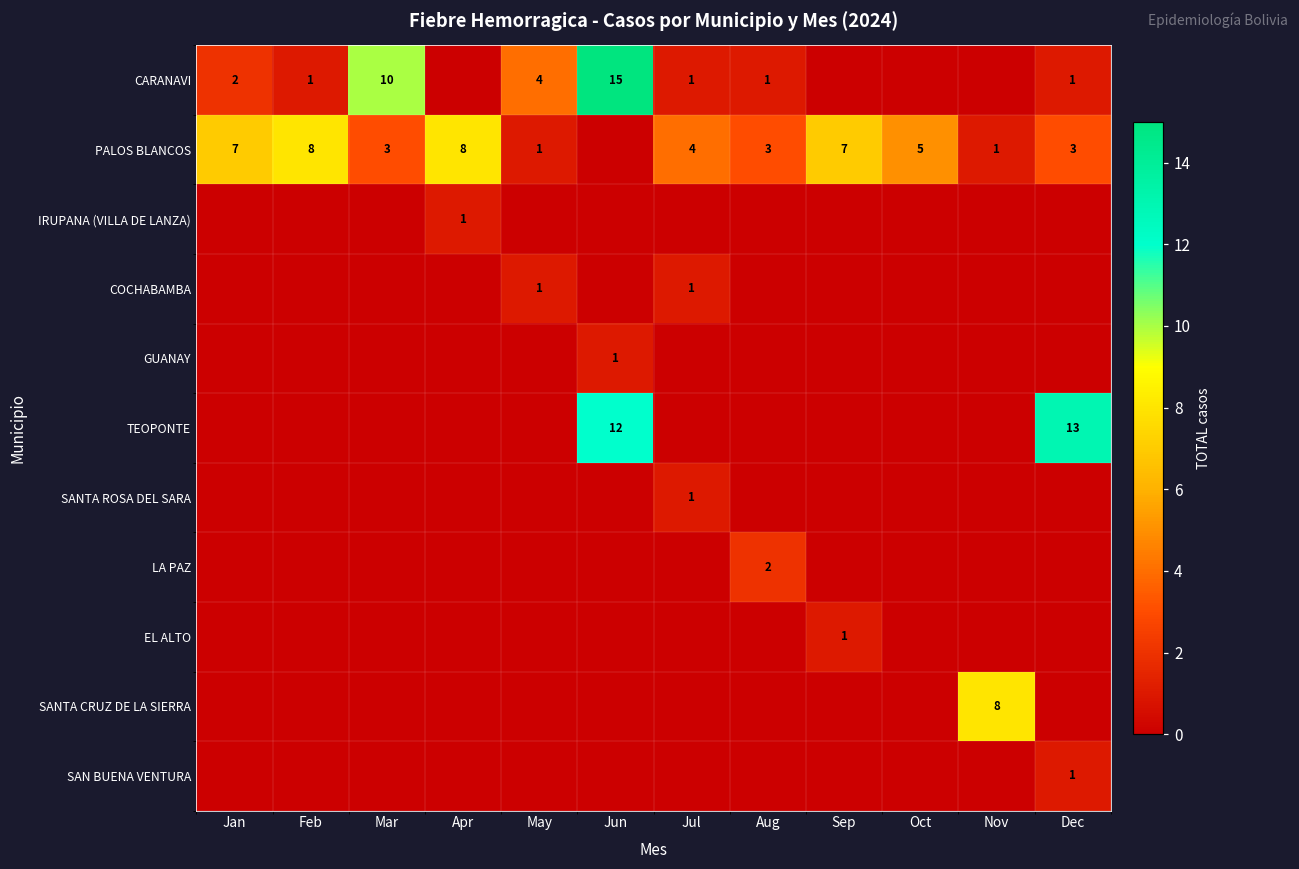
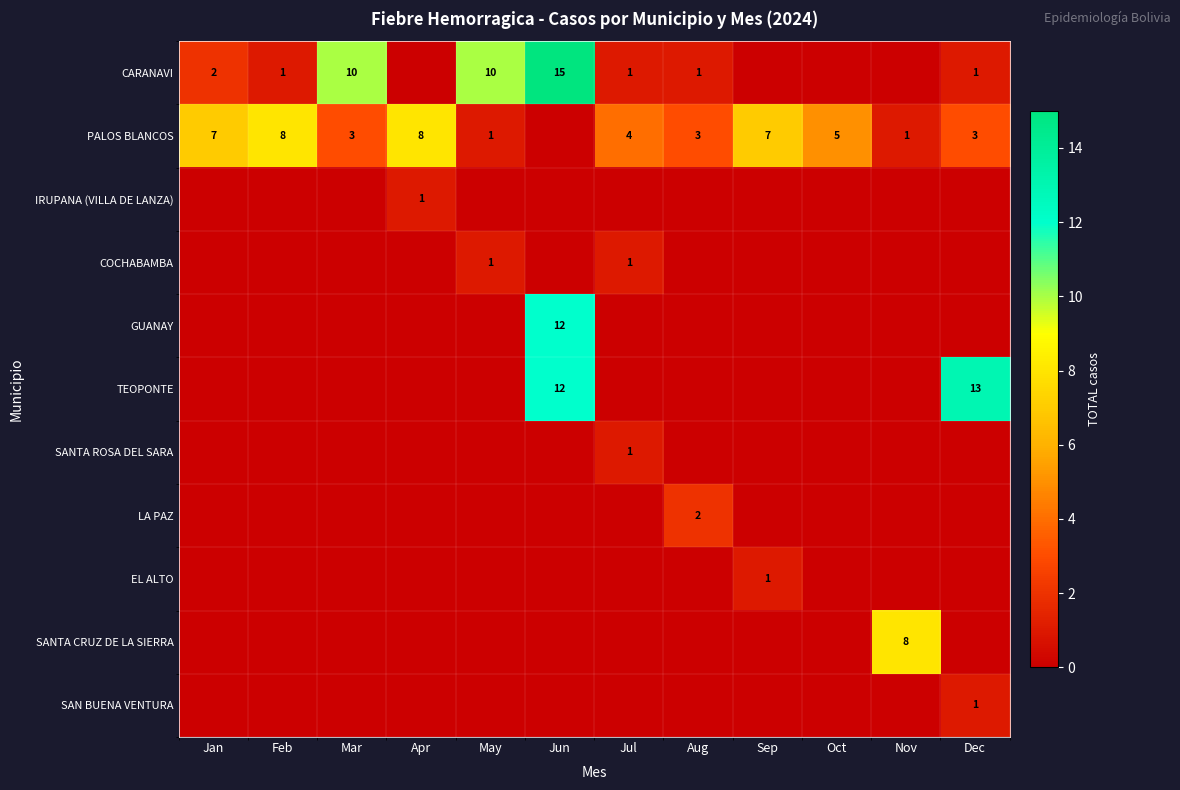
  {
    "CARANAVI": {
      "Jan": 2,
      "Feb": 1,
      "Mar": 10,
-     "May": 4,
+     "May": 10,
      "Jun": 15,
      "Jul": 1,
      "Aug": 1,
      "Dec": 1
    },
    "PALOS BLANCOS": {
      "Jan": 7,
      "Feb": 8,
      "Mar": 3,
      "Apr": 8,
      "May": 1,
      "Jul": 4,
      "Aug": 3,
      "Sep": 7,
      "Oct": 5,
      "Nov": 1,
      "Dec": 3
    },
    "IRUPANA (VILLA DE LANZA)": {
      "Apr": 1
    },
    "COCHABAMBA": {
      "May": 1,
      "Jul": 1
    },
    "GUANAY": {
-     "Jun": 1
+     "Jun": 12
    },
    "TEOPONTE": {
      "Jun": 12,
      "Dec": 13
    },
    "SANTA ROSA DEL SARA": {
      "Jul": 1
    },
    "LA PAZ": {
      "Aug": 2
    },
    "EL ALTO": {
      "Sep": 1
    },
    "SANTA CRUZ DE LA SIERRA": {
      "Nov": 8
    },
    "SAN BUENA VENTURA": {
      "Dec": 1
    }
  }
